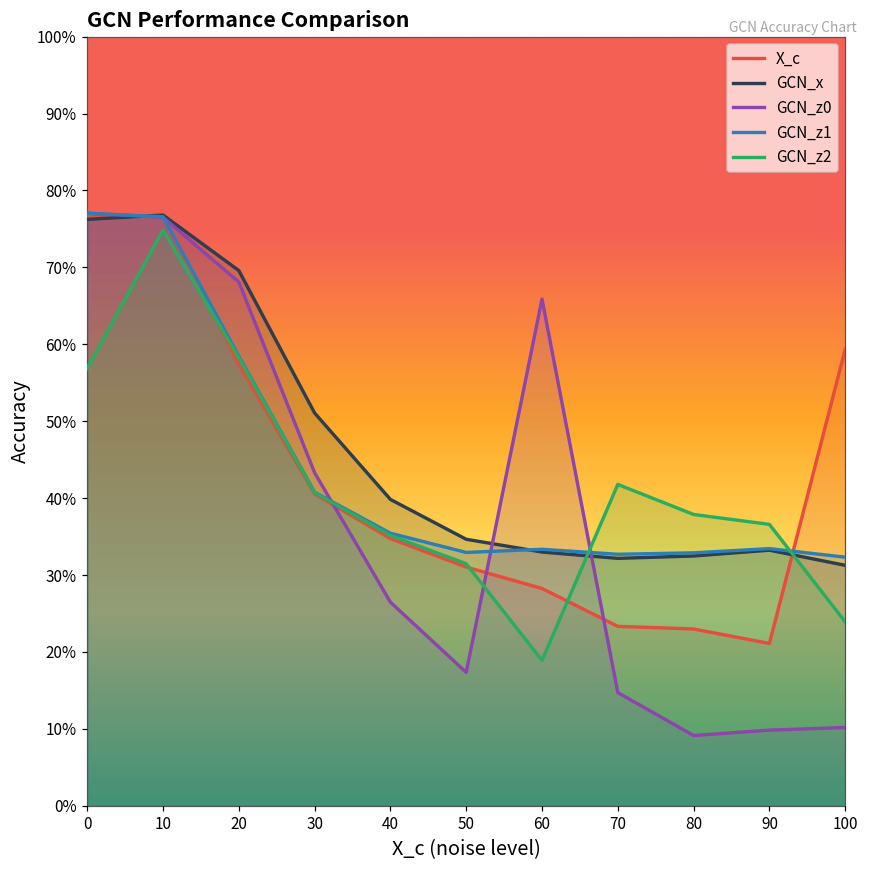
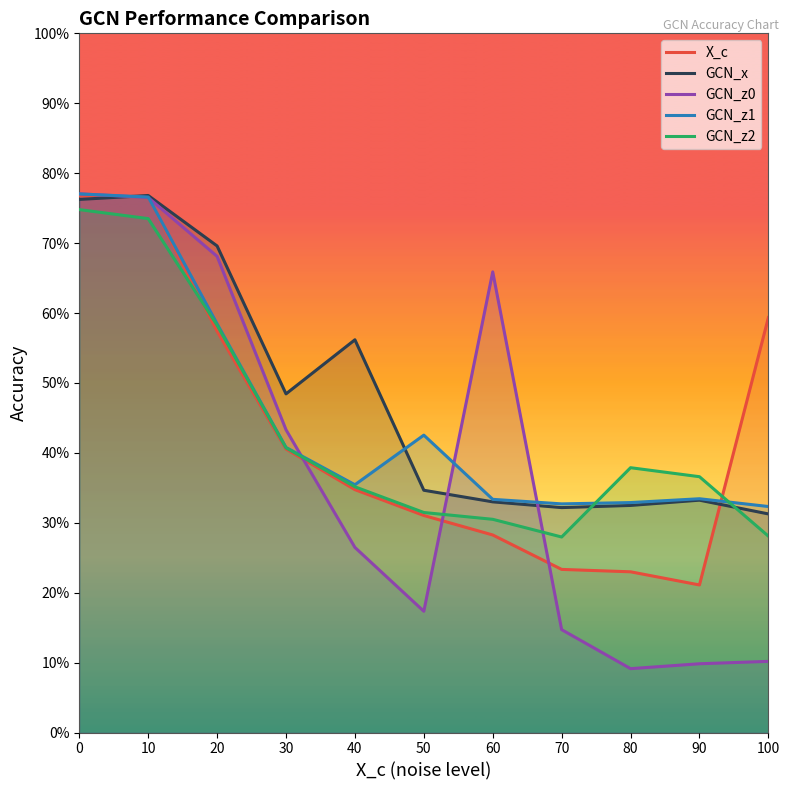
  {
    "X_c": {
      "20": "57%",
      "40": "35%",
      "50": "31%",
      "60": "28%",
      "70": "23%",
      "80": "23%",
      "90": "21%",
      "100": "59%"
    },
    "GCN_x": {
      "0": "76%",
      "20": "70%",
-     "30": "51%",
-     "40": "40%",
+     "30": "48%",
+     "40": "56%",
      "50": "35%",
      "70": "32%",
      "80": "32%",
      "100": "31%"
    },
    "GCN_z0": {
      "20": "68%",
      "30": "43%",
      "40": "26%",
      "50": "17%",
      "60": "66%",
      "70": "15%",
      "80": "9%",
      "90": "10%",
      "100": "10%"
    },
    "GCN_z1": {
-     "50": "33%",
+     "50": "43%",
      "70": "33%",
      "80": "33%",
      "100": "32%"
    },
    "GCN_z2": {
-     "0": "57%",
-     "10": "75%",
+     "0": "75%",
+     "10": "73%",
      "50": "31%",
-     "60": "19%",
-     "70": "42%",
+     "60": "30%",
+     "70": "28%",
      "80": "38%",
      "90": "37%",
-     "100": "24%"
+     "100": "28%"
    }
  }
